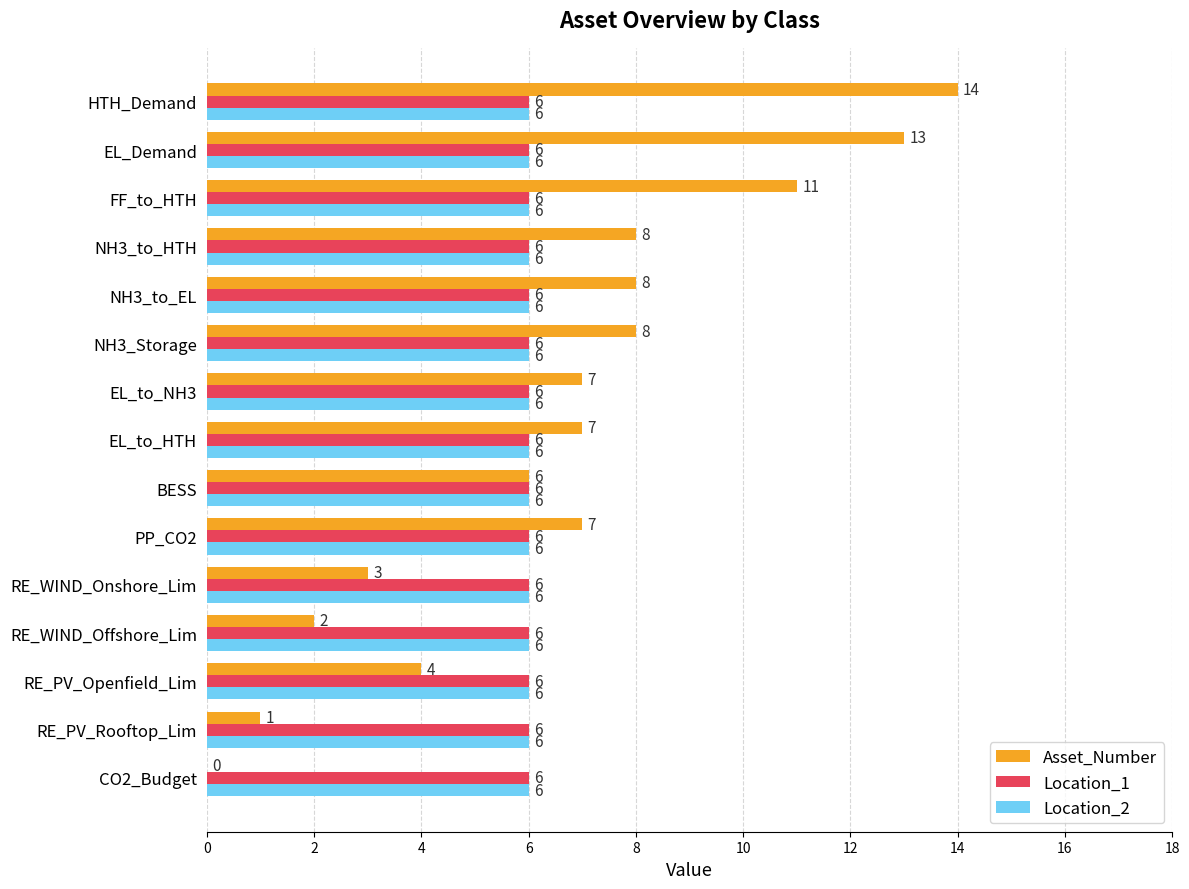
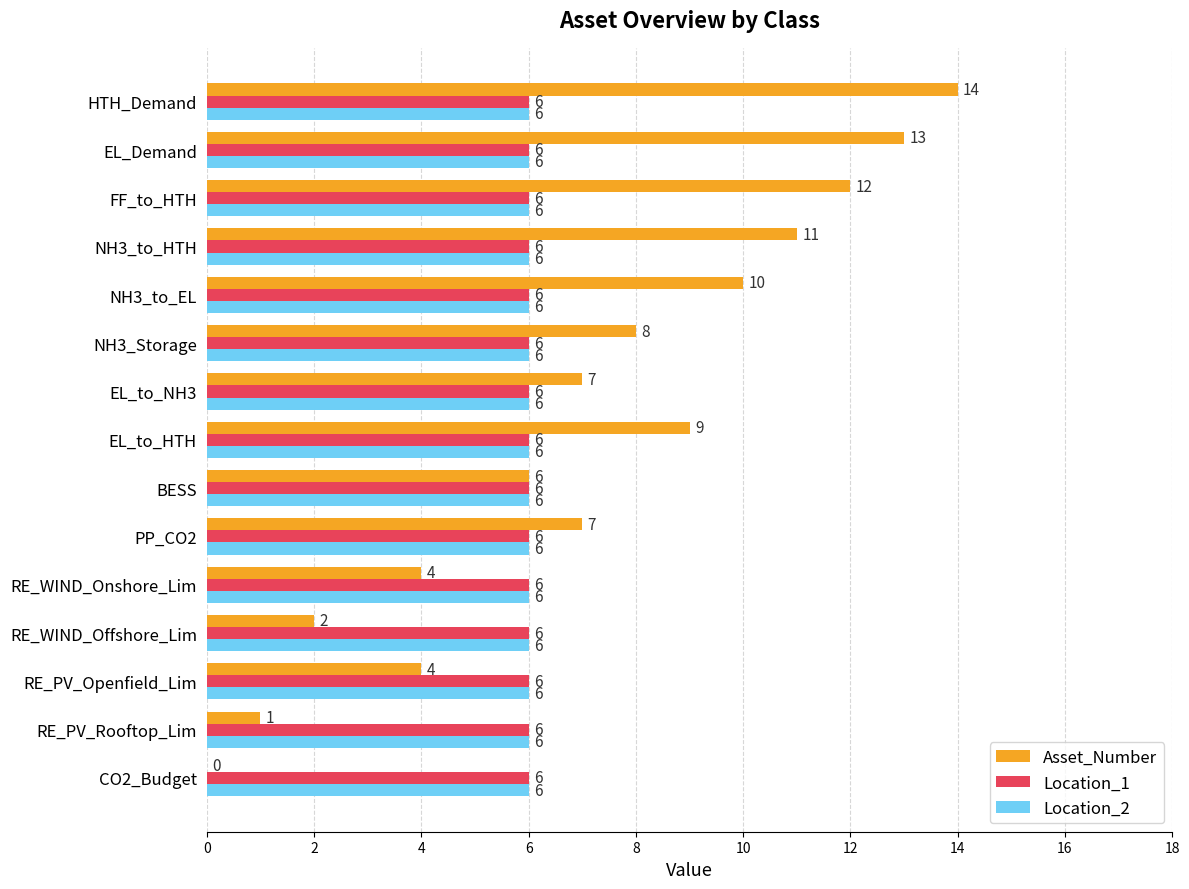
  {
    "Asset_Number": {
      "HTH_Demand": 14,
      "EL_Demand": 13,
-     "FF_to_HTH": 11,
-     "NH3_to_HTH": 8,
-     "NH3_to_EL": 8,
+     "FF_to_HTH": 12,
+     "NH3_to_HTH": 11,
+     "NH3_to_EL": 10,
      "NH3_Storage": 8,
      "EL_to_NH3": 7,
-     "EL_to_HTH": 7,
+     "EL_to_HTH": 9,
      "PP_CO2": 7,
-     "RE_WIND_Onshore_Lim": 3,
+     "RE_WIND_Onshore_Lim": 4,
      "RE_WIND_Offshore_Lim": 2,
      "RE_PV_Openfield_Lim": 4,
      "RE_PV_Rooftop_Lim": 1,
      "CO2_Budget": 0
    }
  }
